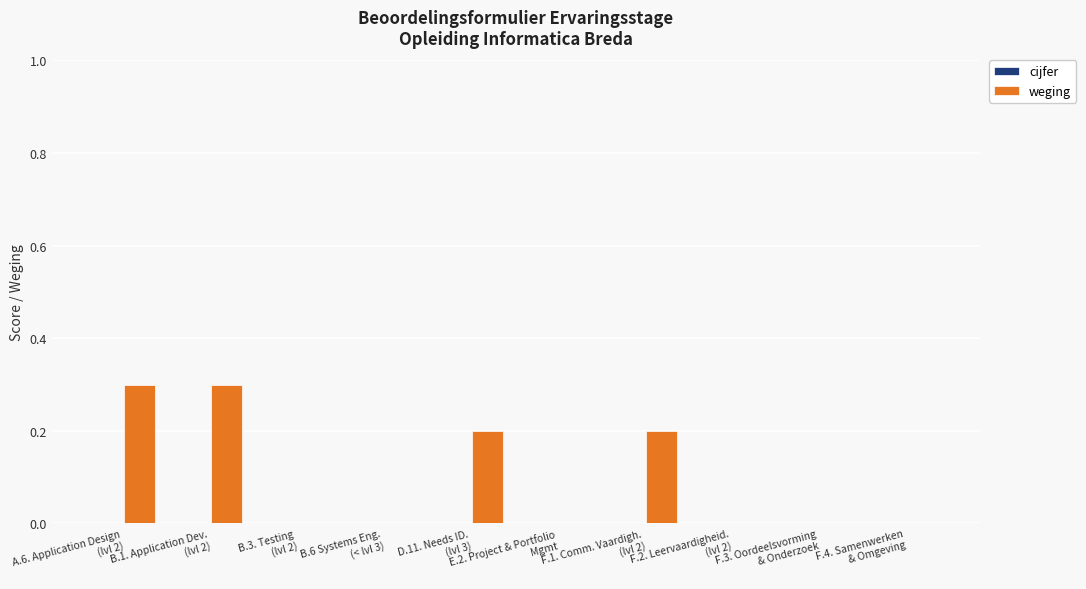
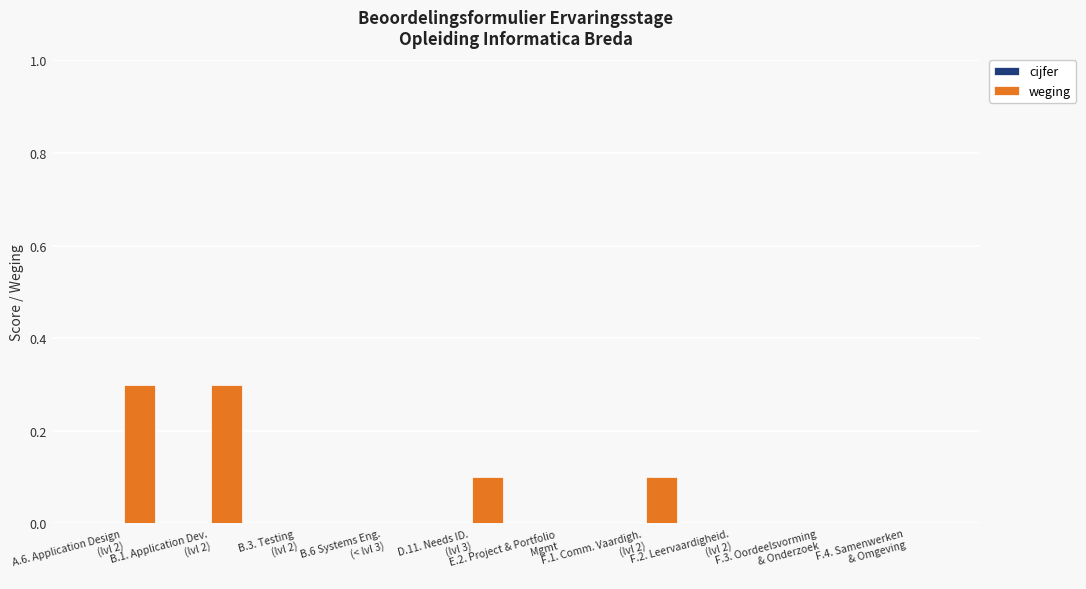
  {
    "cijfer": {
      "A.6. Application Design (lvl 2)": 0.0,
      "B.1. Application Dev. (lvl 2)": 0.0,
      "B.3. Testing (lvl 2)": 0.0,
      "B.6 Systems Eng. (< lvl 3)": 0.0,
      "D.11. Needs ID. (lvl 3)": 0.0,
      "E.2. Project & Portfolio Mgmt": 0.0,
      "F.1. Comm. Vaardigh. (lvl 2)": 0.0,
      "F.2. Leervaardigheid. (lvl 2)": 0.0,
      "F.3. Oordeelsvorming & Onderzoek": 0.0,
      "F.4. Samenwerken & Omgeving": 0.0
    },
    "weging": {
      "A.6. Application Design (lvl 2)": 0.3,
      "B.1. Application Dev. (lvl 2)": 0.3,
      "B.3. Testing (lvl 2)": 0.0,
      "B.6 Systems Eng. (< lvl 3)": 0.0,
-     "D.11. Needs ID. (lvl 3)": 0.2,
+     "D.11. Needs ID. (lvl 3)": 0.1,
      "E.2. Project & Portfolio Mgmt": 0.0,
-     "F.1. Comm. Vaardigh. (lvl 2)": 0.2,
+     "F.1. Comm. Vaardigh. (lvl 2)": 0.1,
      "F.2. Leervaardigheid. (lvl 2)": 0.0,
      "F.3. Oordeelsvorming & Onderzoek": 0.0,
      "F.4. Samenwerken & Omgeving": 0.0
    }
  }
